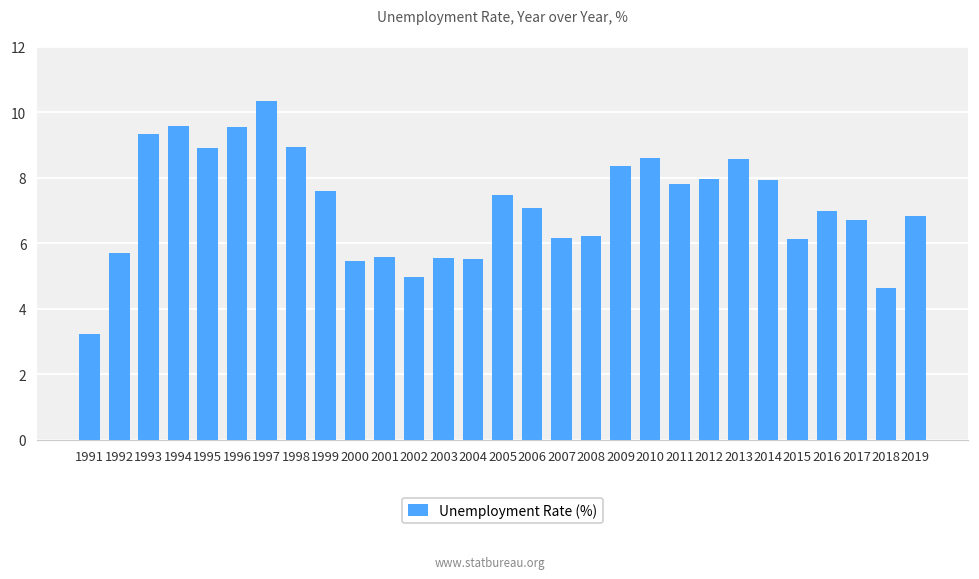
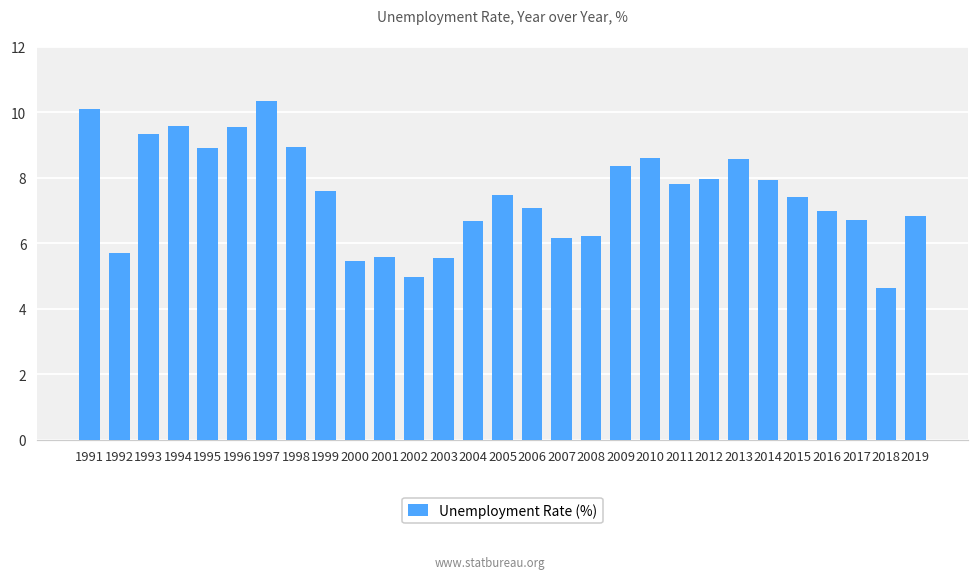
  {
-   "1991": 3.2,
+   "1991": 10.1,
    "1992": 5.7,
    "1993": 9.3,
    "1994": 9.6,
    "1995": 8.9,
    "1996": 9.6,
    "1997": 10.4,
    "1998": 8.9,
    "1999": 7.6,
    "2000": 5.5,
    "2001": 5.6,
    "2002": 5.0,
    "2003": 5.6,
-   "2004": 5.5,
+   "2004": 6.7,
    "2005": 7.5,
    "2006": 7.1,
    "2007": 6.2,
    "2008": 6.2,
    "2009": 8.4,
    "2010": 8.6,
    "2011": 7.8,
    "2012": 8.0,
    "2013": 8.6,
    "2014": 8.0,
-   "2015": 6.1,
+   "2015": 7.4,
    "2016": 7.0,
    "2017": 6.7,
    "2018": 4.7,
    "2019": 6.8
  }
